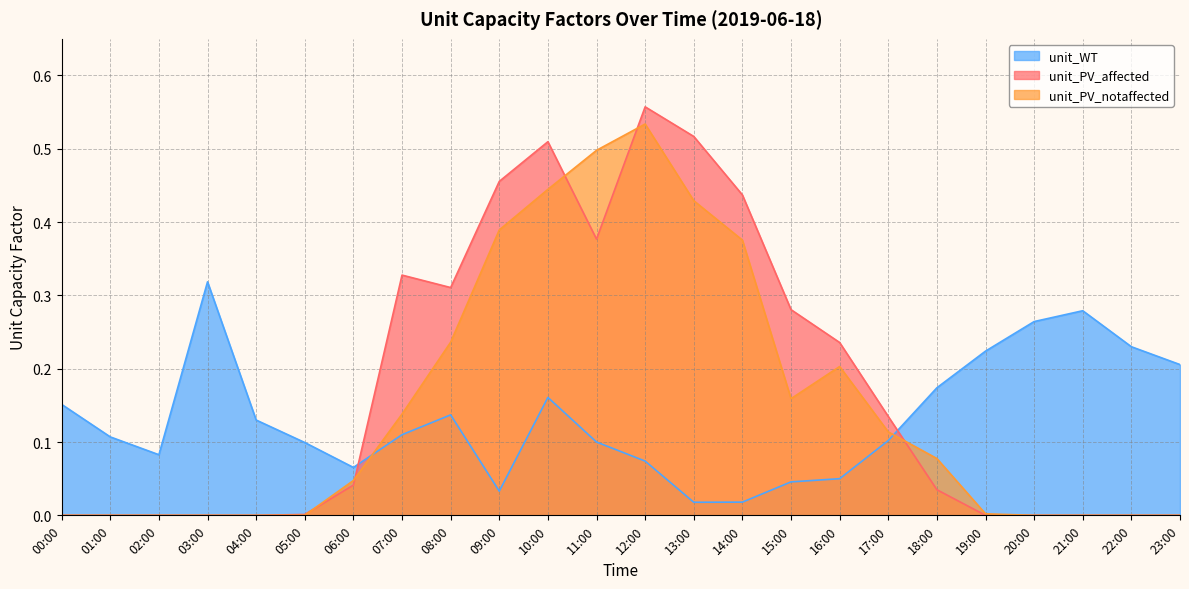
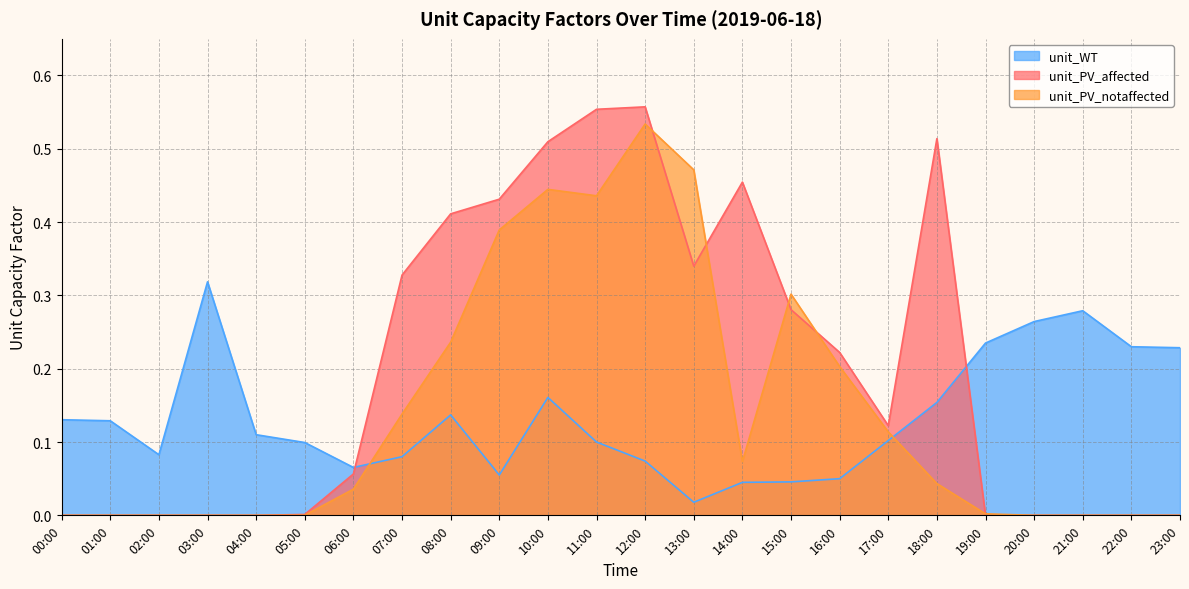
  {
    "unit_WT": {
-     "00:00": 0.15,
-     "01:00": 0.11,
+     "00:00": 0.13,
+     "01:00": 0.13,
      "02:00": 0.08,
      "03:00": 0.32,
-     "04:00": 0.13,
+     "04:00": 0.11,
      "05:00": 0.10,
      "06:00": 0.07,
-     "07:00": 0.11,
+     "07:00": 0.08,
      "08:00": 0.14,
-     "09:00": 0.03,
+     "09:00": 0.06,
      "10:00": 0.16,
      "11:00": 0.10,
      "12:00": 0.07,
      "13:00": 0.02,
-     "14:00": 0.02,
+     "14:00": 0.05,
      "15:00": 0.05,
      "16:00": 0.05,
      "17:00": 0.10,
-     "18:00": 0.17,
-     "19:00": 0.22,
+     "18:00": 0.15,
+     "19:00": 0.24,
      "20:00": 0.26,
      "21:00": 0.28,
      "22:00": 0.23,
-     "23:00": 0.21
+     "23:00": 0.23
    },
    "unit_PV_affected": {
-     "06:00": 0.04,
+     "06:00": 0.06,
      "07:00": 0.33,
-     "08:00": 0.31,
-     "09:00": 0.46,
+     "08:00": 0.41,
+     "09:00": 0.43,
      "10:00": 0.51,
-     "11:00": 0.38,
+     "11:00": 0.55,
      "12:00": 0.56,
-     "13:00": 0.52,
-     "14:00": 0.44,
+     "13:00": 0.34,
+     "14:00": 0.45,
      "15:00": 0.28,
-     "16:00": 0.24,
-     "17:00": 0.13,
-     "18:00": 0.03
+     "16:00": 0.22,
+     "17:00": 0.12,
+     "18:00": 0.51
    },
    "unit_PV_notaffected": {
-     "06:00": 0.05,
+     "06:00": 0.04,
      "07:00": 0.14,
      "08:00": 0.24,
      "09:00": 0.39,
      "10:00": 0.44,
-     "11:00": 0.50,
+     "11:00": 0.44,
      "12:00": 0.53,
-     "13:00": 0.43,
-     "14:00": 0.38,
-     "15:00": 0.16,
+     "13:00": 0.47,
+     "14:00": 0.07,
+     "15:00": 0.30,
      "16:00": 0.20,
      "17:00": 0.11,
-     "18:00": 0.08
+     "18:00": 0.04
    }
  }
